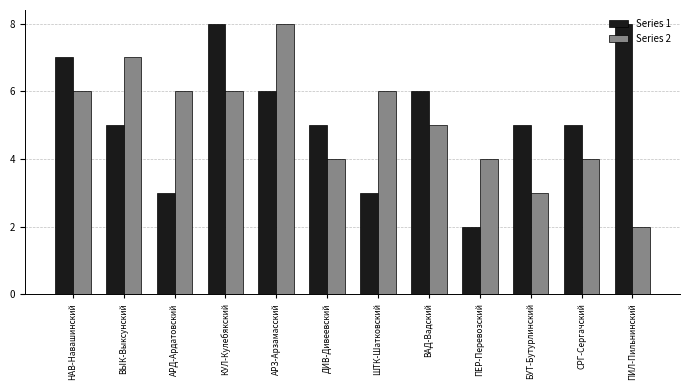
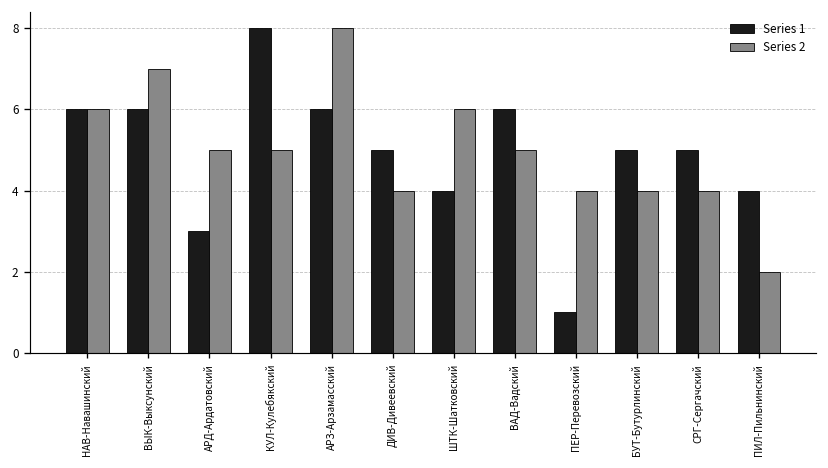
  {
    "Series 1": {
-     "НАВ-Навашинский": 7,
-     "ВЫК-Выксунский": 5,
+     "НАВ-Навашинский": 6,
+     "ВЫК-Выксунский": 6,
      "АРД-Ардатовский": 3,
      "КУЛ-Кулебякский": 8,
      "АРЗ-Арзамасский": 6,
      "ДИВ-Дивеевский": 5,
-     "ШТК-Шатковский": 3,
+     "ШТК-Шатковский": 4,
      "ВАД-Вадский": 6,
-     "ПЕР-Перевозский": 2,
+     "ПЕР-Перевозский": 1,
      "БУТ-Бутурлинский": 5,
      "СРГ-Сергачский": 5,
-     "ПИЛ-Пильнинский": 8
+     "ПИЛ-Пильнинский": 4
    },
    "Series 2": {
      "НАВ-Навашинский": 6,
      "ВЫК-Выксунский": 7,
-     "АРД-Ардатовский": 6,
-     "КУЛ-Кулебякский": 6,
+     "АРД-Ардатовский": 5,
+     "КУЛ-Кулебякский": 5,
      "АРЗ-Арзамасский": 8,
      "ДИВ-Дивеевский": 4,
      "ШТК-Шатковский": 6,
      "ВАД-Вадский": 5,
      "ПЕР-Перевозский": 4,
-     "БУТ-Бутурлинский": 3,
+     "БУТ-Бутурлинский": 4,
      "СРГ-Сергачский": 4,
      "ПИЛ-Пильнинский": 2
    }
  }
